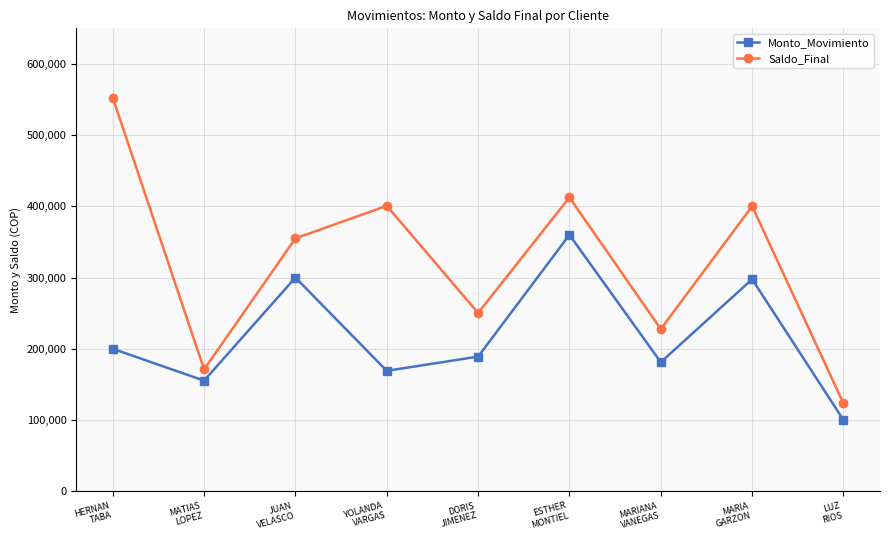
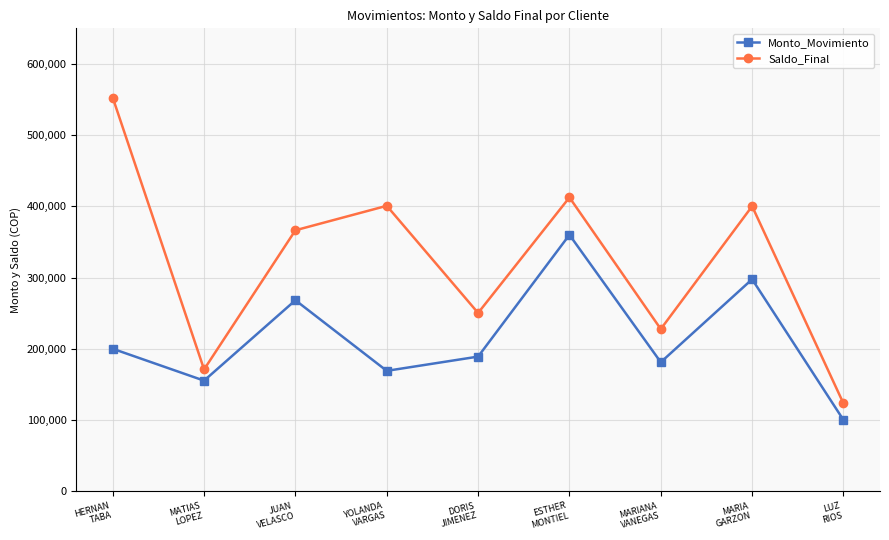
  {
    "Monto_Movimiento": {
      "HERNAN TABA": "200,000",
      "MATIAS LOPEZ": "160,000",
-     "JUAN VELASCO": "300,000",
+     "JUAN VELASCO": "270,000",
      "YOLANDA VARGAS": "170,000",
      "DORIS JIMENEZ": "190,000",
      "ESTHER MONTIEL": "360,000",
      "MARIANA VANEGAS": "180,000",
      "MARIA GARZON": "300,000",
      "LUZ RIOS": "100,000"
    },
    "Saldo_Final": {
      "HERNAN TABA": "550,000",
      "MATIAS LOPEZ": "170,000",
-     "JUAN VELASCO": "350,000",
+     "JUAN VELASCO": "370,000",
      "YOLANDA VARGAS": "400,000",
      "DORIS JIMENEZ": "250,000",
      "ESTHER MONTIEL": "410,000",
      "MARIANA VANEGAS": "230,000",
      "MARIA GARZON": "400,000",
      "LUZ RIOS": "120,000"
    }
  }
